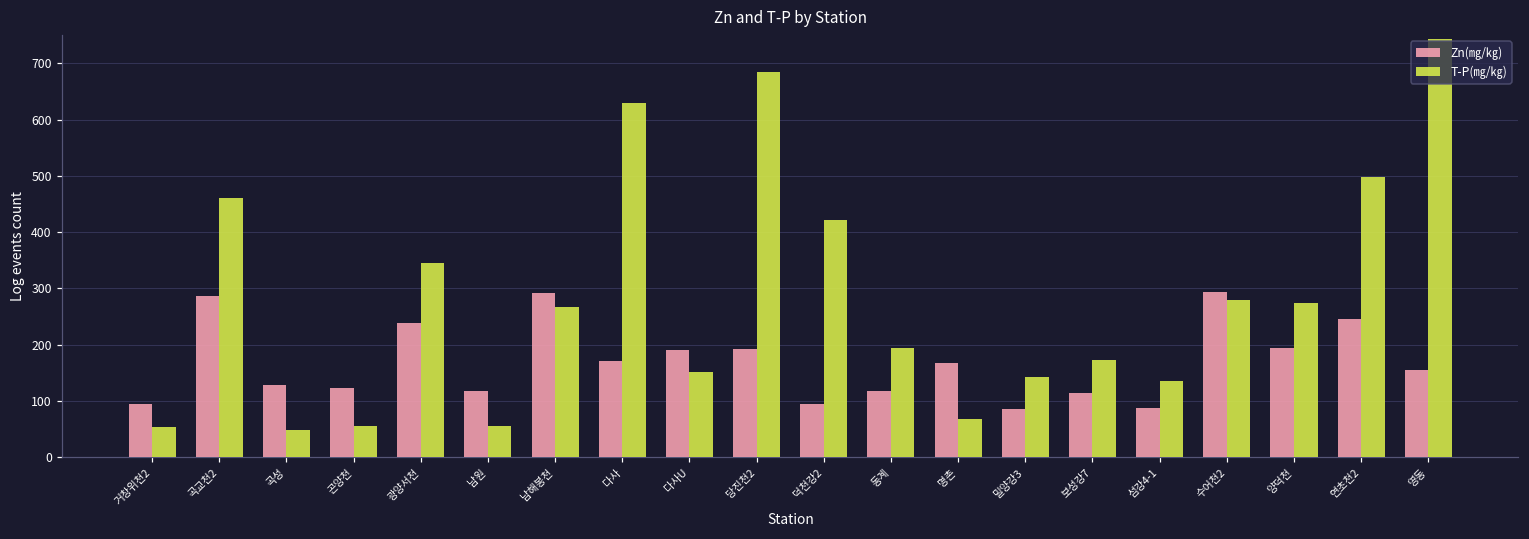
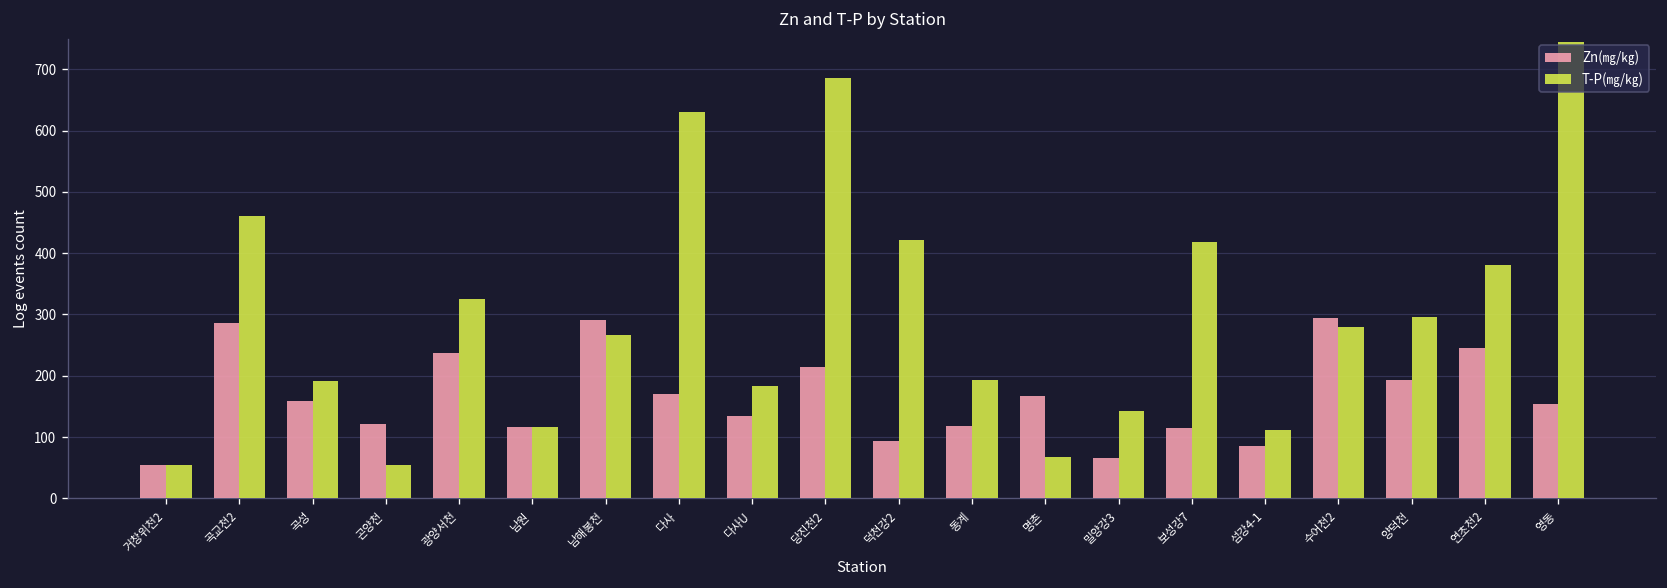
  {
    "Zn(㎎/㎏)": {
-     "거창위천2": 100,
+     "거창위천2": 60,
      "곡교천2": 290,
-     "곡성": 130,
+     "곡성": 160,
      "곤양천": 120,
      "광양서천": 240,
      "남원": 120,
      "남해봉천": 290,
      "다사": 170,
-     "다사U": 190,
-     "당진천2": 190,
+     "다사U": 140,
+     "당진천2": 210,
      "덕천강2": 90,
      "동계": 120,
      "명촌": 170,
-     "밀양강3": 90,
+     "밀양강3": 70,
      "보성강7": 110,
      "섬강4-1": 90,
      "수어천2": 290,
      "양덕천": 190,
      "연초천2": 250,
      "영동": 150
    },
    "T-P(㎎/㎏)": {
      "거창위천2": 50,
      "곡교천2": 460,
-     "곡성": 50,
+     "곡성": 190,
      "곤양천": 60,
-     "광양서천": 350,
-     "남원": 50,
+     "광양서천": 320,
+     "남원": 120,
      "남해봉천": 270,
      "다사": 630,
-     "다사U": 150,
+     "다사U": 180,
      "당진천2": 690,
      "덕천강2": 420,
      "동계": 190,
      "명촌": 70,
      "밀양강3": 140,
-     "보성강7": 170,
-     "섬강4-1": 130,
+     "보성강7": 420,
+     "섬강4-1": 110,
      "수어천2": 280,
-     "양덕천": 270,
-     "연초천2": 500,
+     "양덕천": 300,
+     "연초천2": 380,
      "영동": 740
    }
  }
